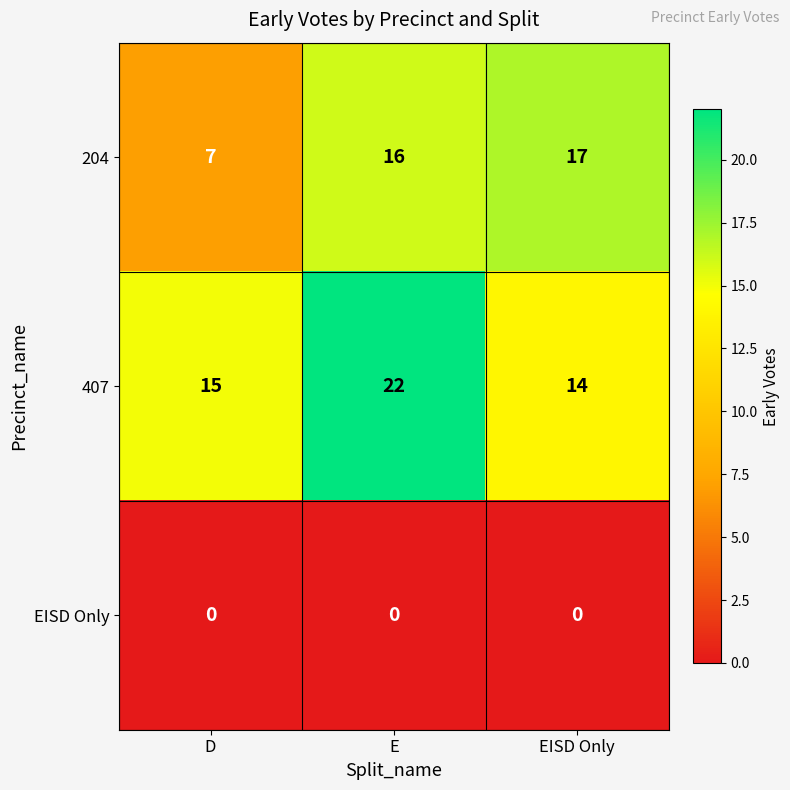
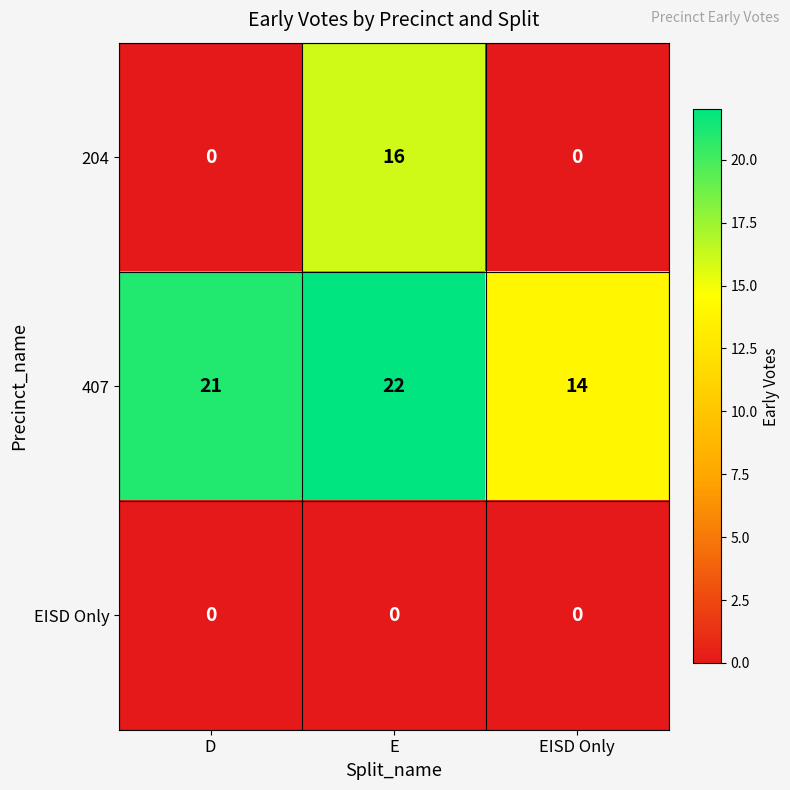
  {
    "204": {
-     "D": 7,
+     "D": 0,
      "E": 16,
-     "EISD Only": 17
+     "EISD Only": 0
    },
    "407": {
-     "D": 15,
+     "D": 21,
      "E": 22,
      "EISD Only": 14
    },
    "EISD Only": {
      "D": 0,
      "E": 0,
      "EISD Only": 0
    }
  }
